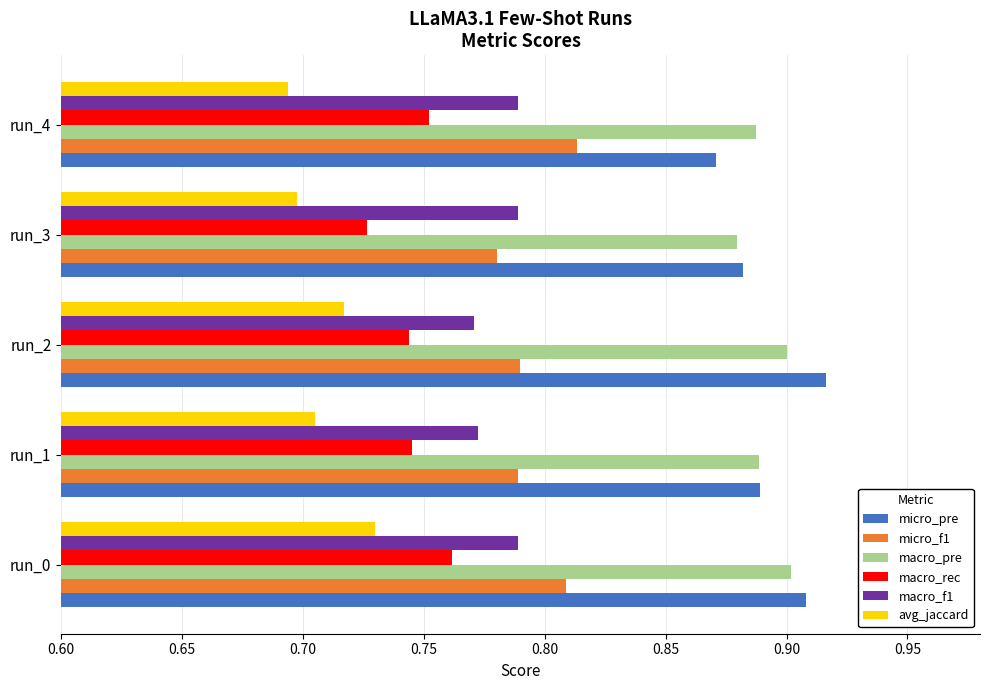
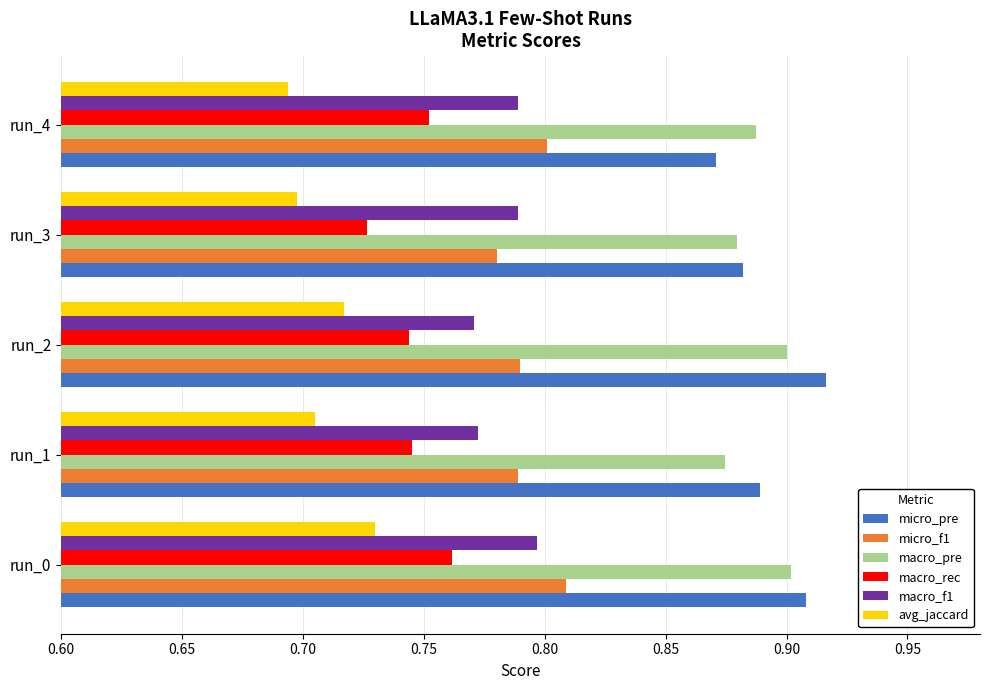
  {
    "micro_pre": {
      "run_4": 0.871,
      "run_3": 0.882,
      "run_2": 0.916,
      "run_1": 0.889,
      "run_0": 0.908
    },
    "micro_f1": {
-     "run_4": 0.813,
+     "run_4": 0.801,
      "run_3": 0.780,
      "run_2": 0.790,
      "run_1": 0.789,
      "run_0": 0.809
    },
    "macro_pre": {
      "run_4": 0.887,
      "run_3": 0.880,
      "run_2": 0.900,
-     "run_1": 0.889,
+     "run_1": 0.875,
      "run_0": 0.902
    },
    "macro_rec": {
      "run_4": 0.752,
      "run_3": 0.727,
      "run_2": 0.744,
      "run_1": 0.745,
      "run_0": 0.762
    },
    "macro_f1": {
      "run_4": 0.789,
      "run_3": 0.789,
      "run_2": 0.771,
      "run_1": 0.773,
-     "run_0": 0.789
+     "run_0": 0.797
    },
    "avg_jaccard": {
      "run_4": 0.694,
      "run_3": 0.697,
      "run_2": 0.717,
      "run_1": 0.705,
      "run_0": 0.730
    }
  }
